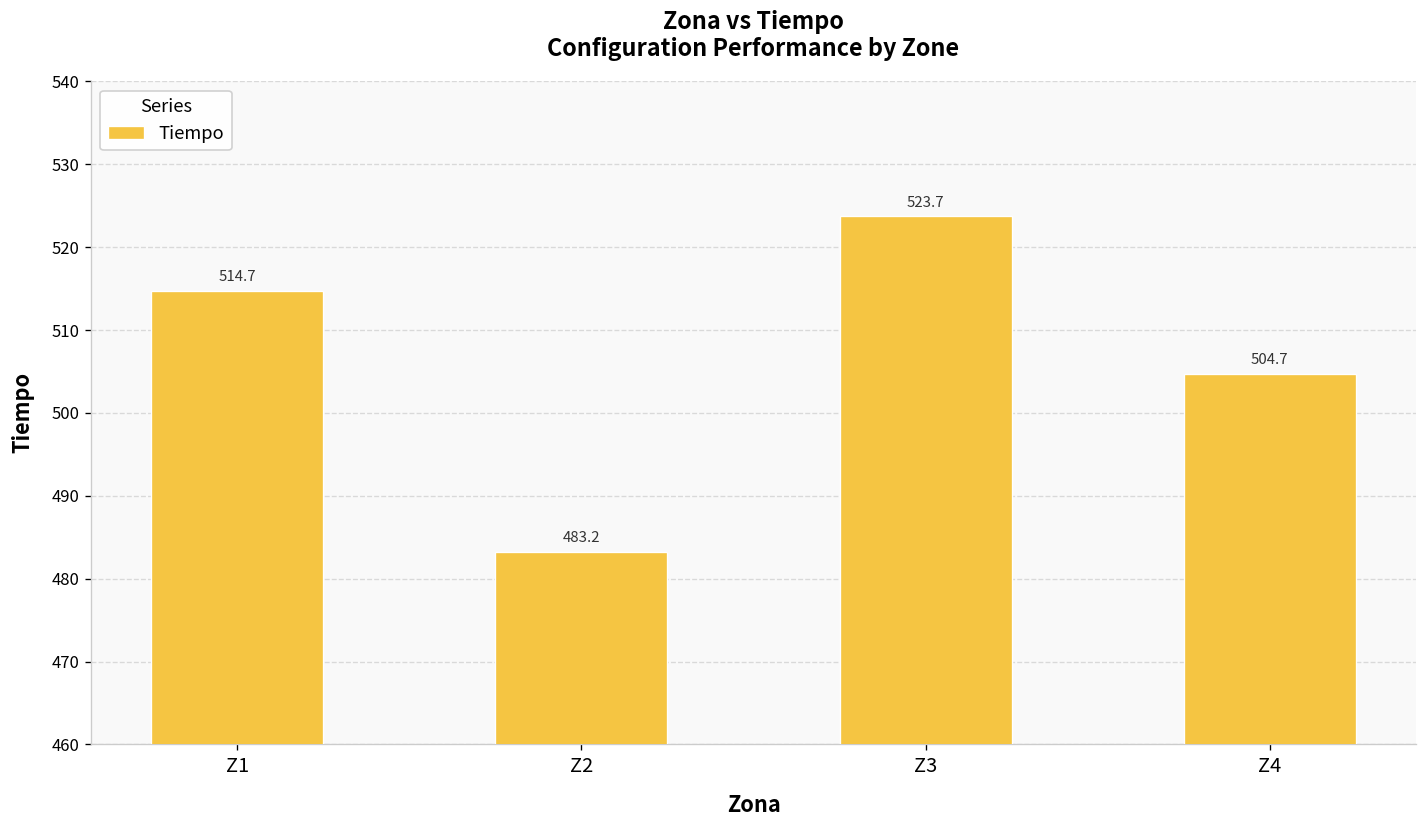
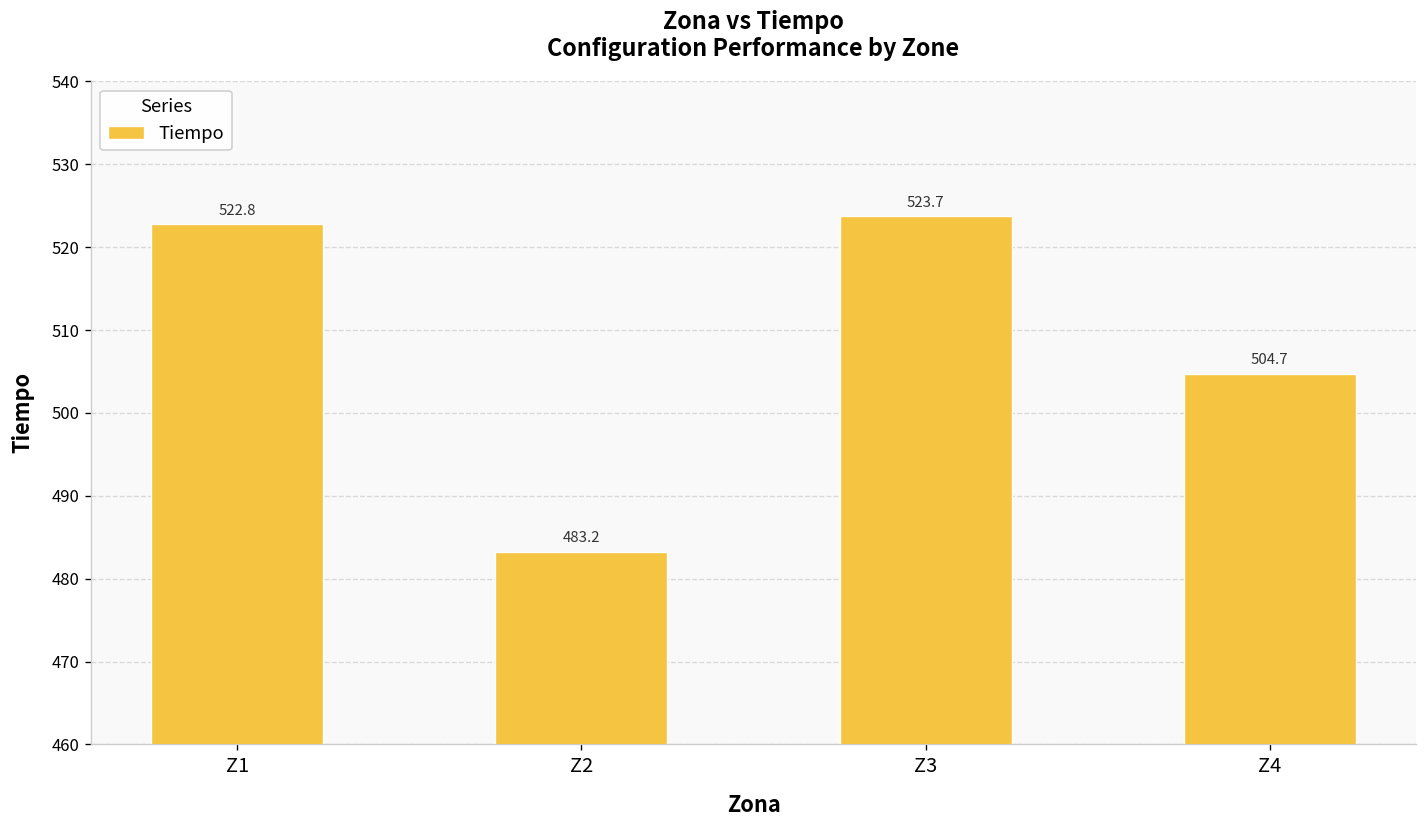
  {
-   "Z1": 514.7,
+   "Z1": 522.8,
    "Z2": 483.2,
    "Z3": 523.7,
    "Z4": 504.7
  }
